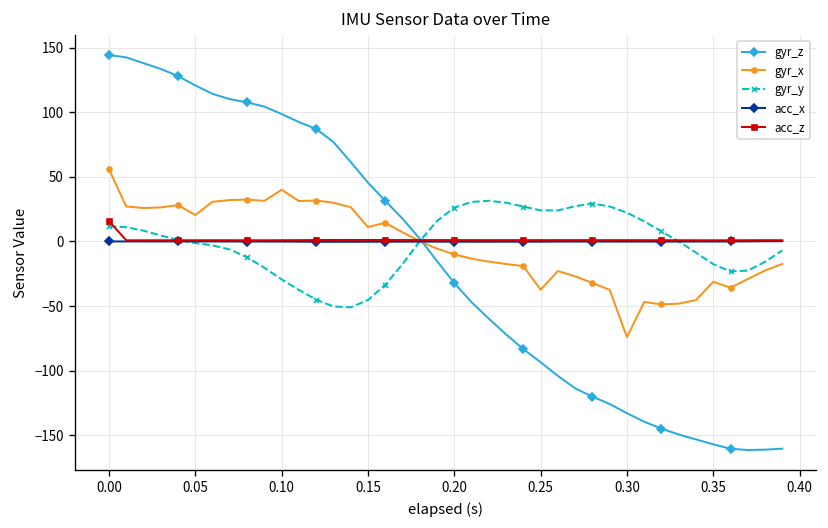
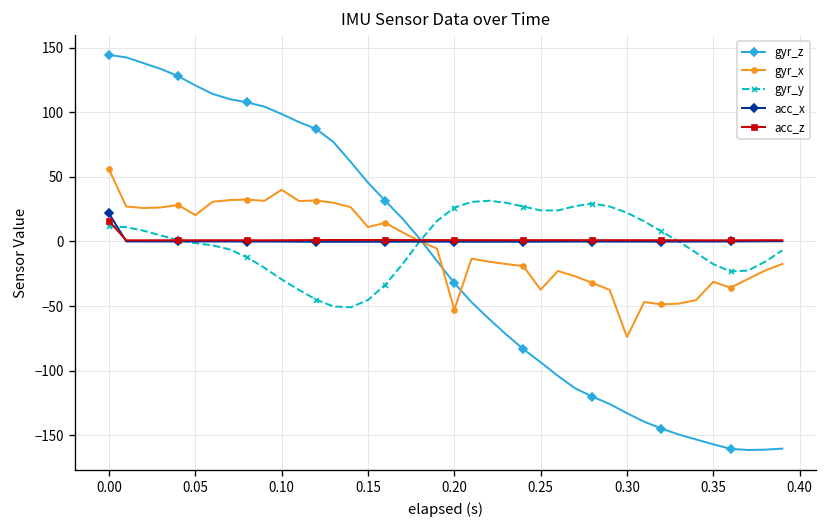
  {
    "gyr_x": {
      "0.00": 56,
      "0.05": 20,
      "0.10": 40,
      "0.15": 11,
-     "0.20": -10,
+     "0.20": -53,
      "0.25": -37,
      "0.30": -74,
      "0.35": -31
    },
    "acc_x": {
-     "0.00": 0
+     "0.00": 22
    },
    "acc_z": {
      "0.00": 16
    }
  }
